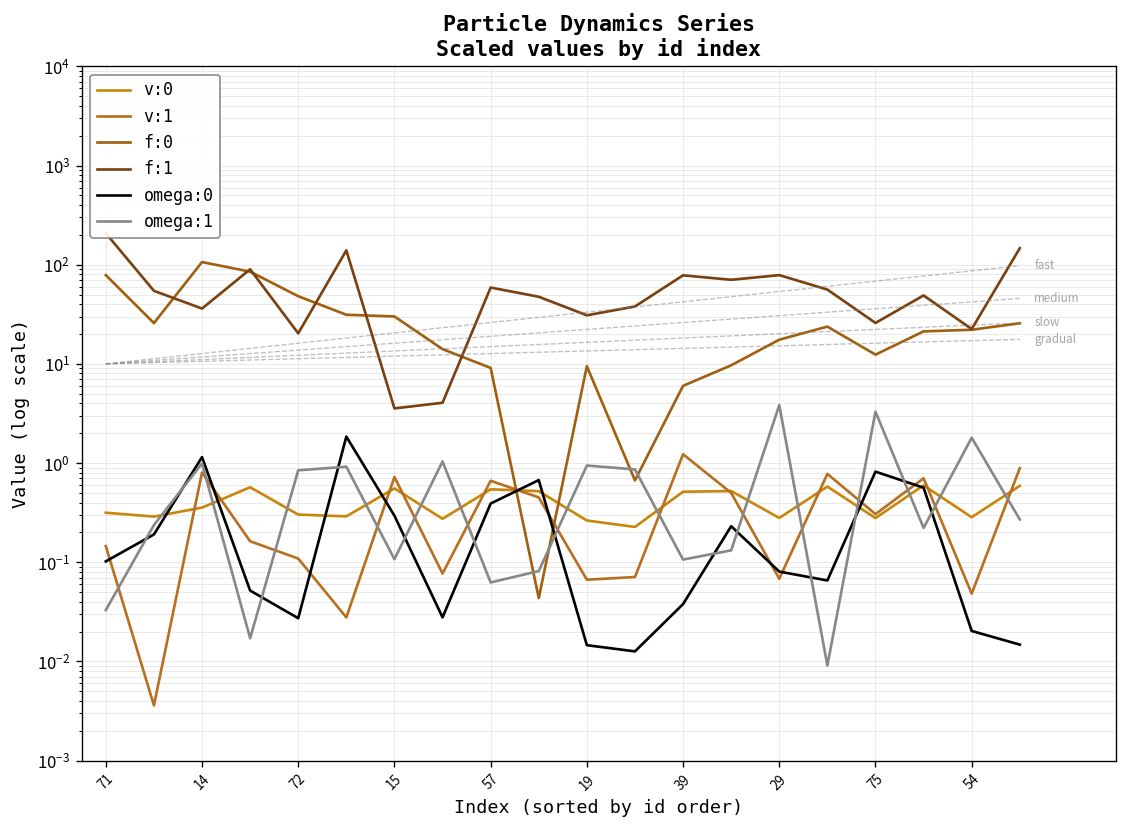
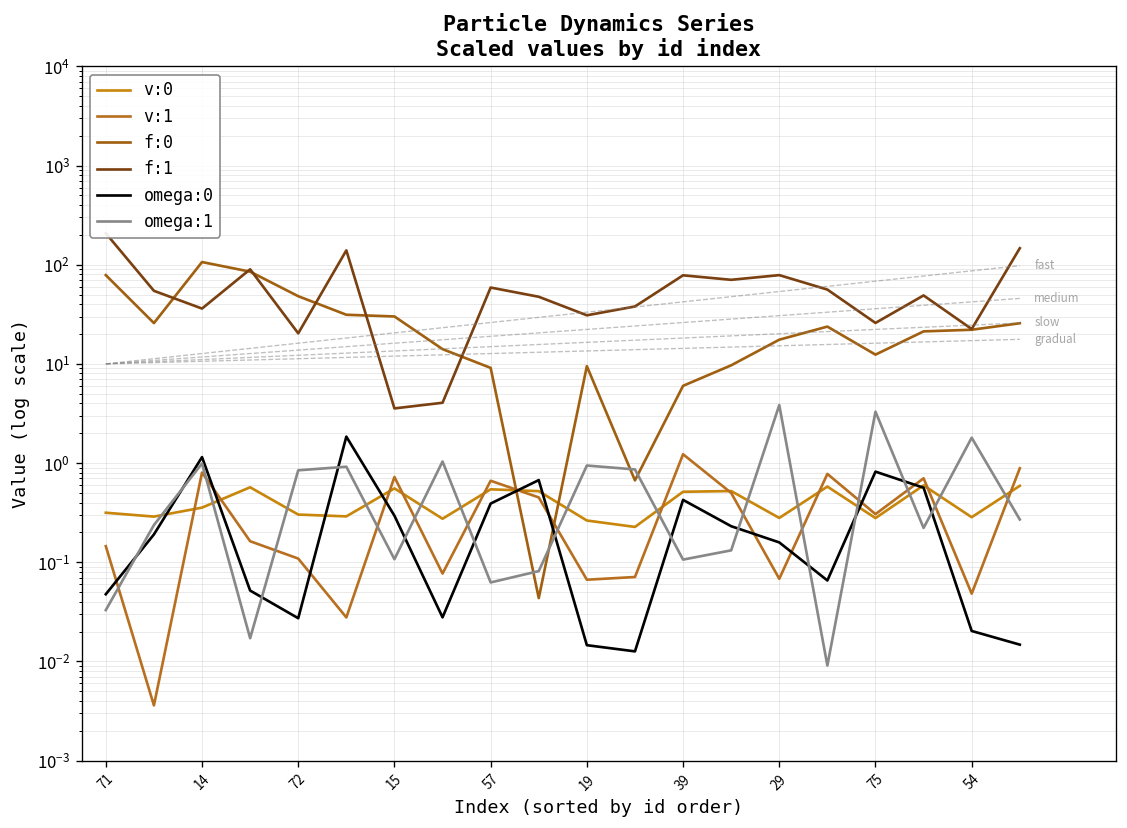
  {
    "omega:0": {
-     "71": 0.10,
+     "71": 0.05,
      "14": 1.1,
      "72": 0.027,
      "57": 0.4,
-     "39": 0.04,
-     "29": 0.08,
+     "39": 0.4,
+     "29": 0.16,
      "75": 0.8,
      "54": 0.02
    }
  }
